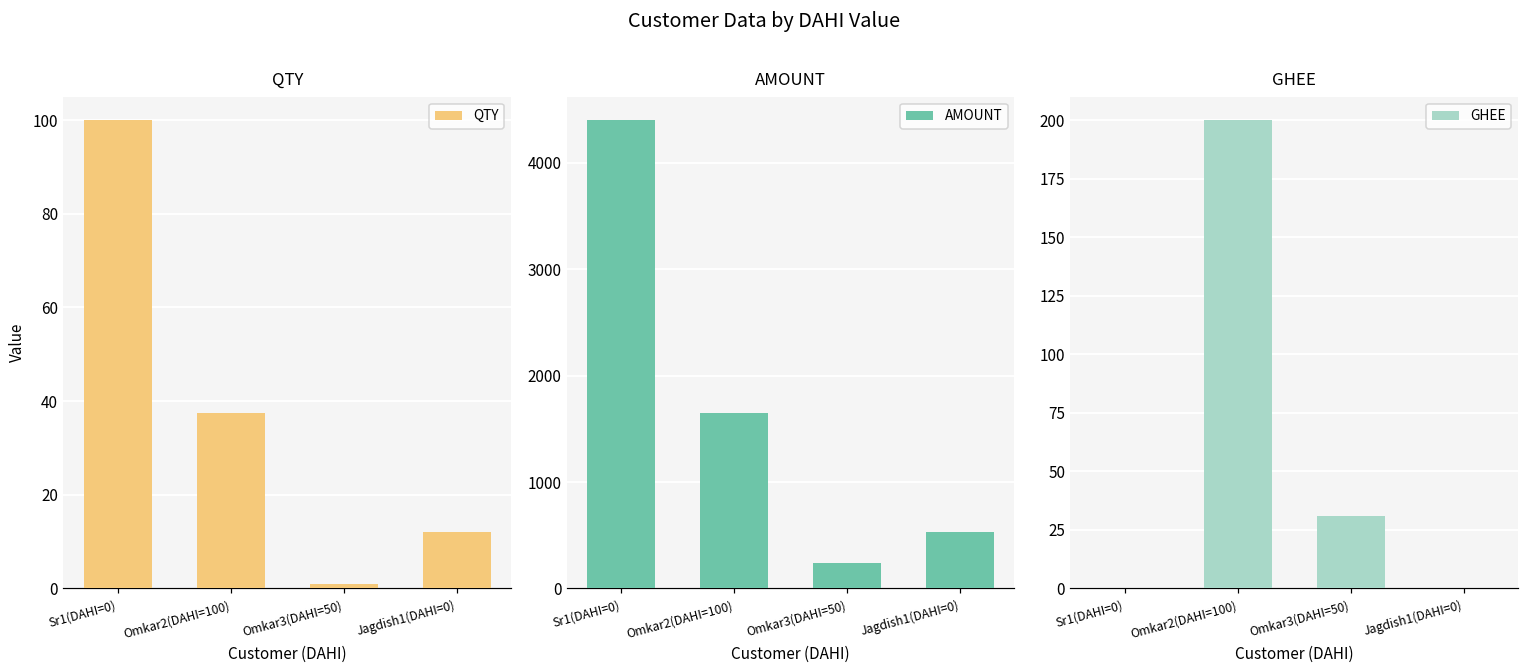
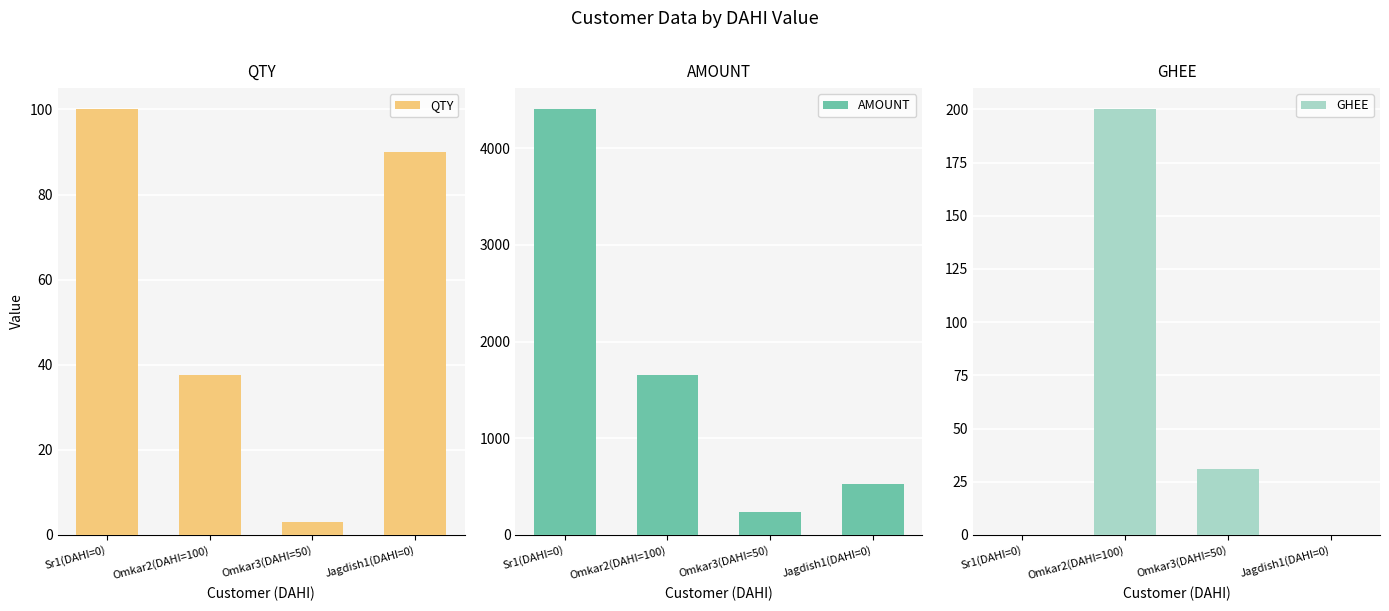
  {
    "QTY": {
      "Sr1(DAHI=0)": 100,
      "Omkar2(DAHI=100)": 38,
-     "Omkar3(DAHI=50)": 1,
-     "Jagdish1(DAHI=0)": 12
+     "Omkar3(DAHI=50)": 3,
+     "Jagdish1(DAHI=0)": 90
    },
    "AMOUNT": {
      "Sr1(DAHI=0)": 4400,
      "Omkar2(DAHI=100)": 1700,
      "Omkar3(DAHI=50)": 200,
      "Jagdish1(DAHI=0)": 500
    },
    "GHEE": {
      "Sr1(DAHI=0)": 0,
      "Omkar2(DAHI=100)": 200,
      "Omkar3(DAHI=50)": 31,
      "Jagdish1(DAHI=0)": 0
    }
  }
